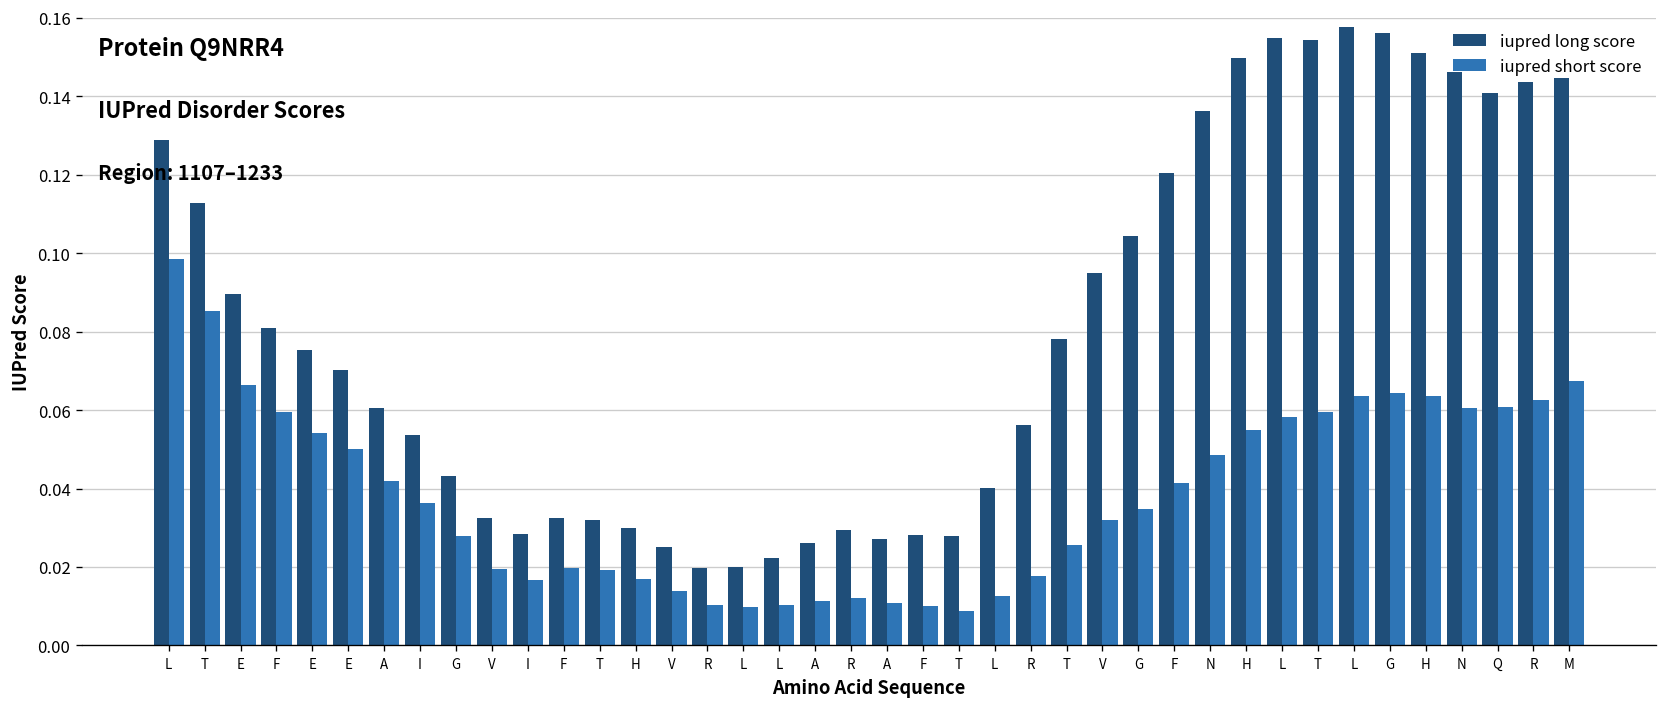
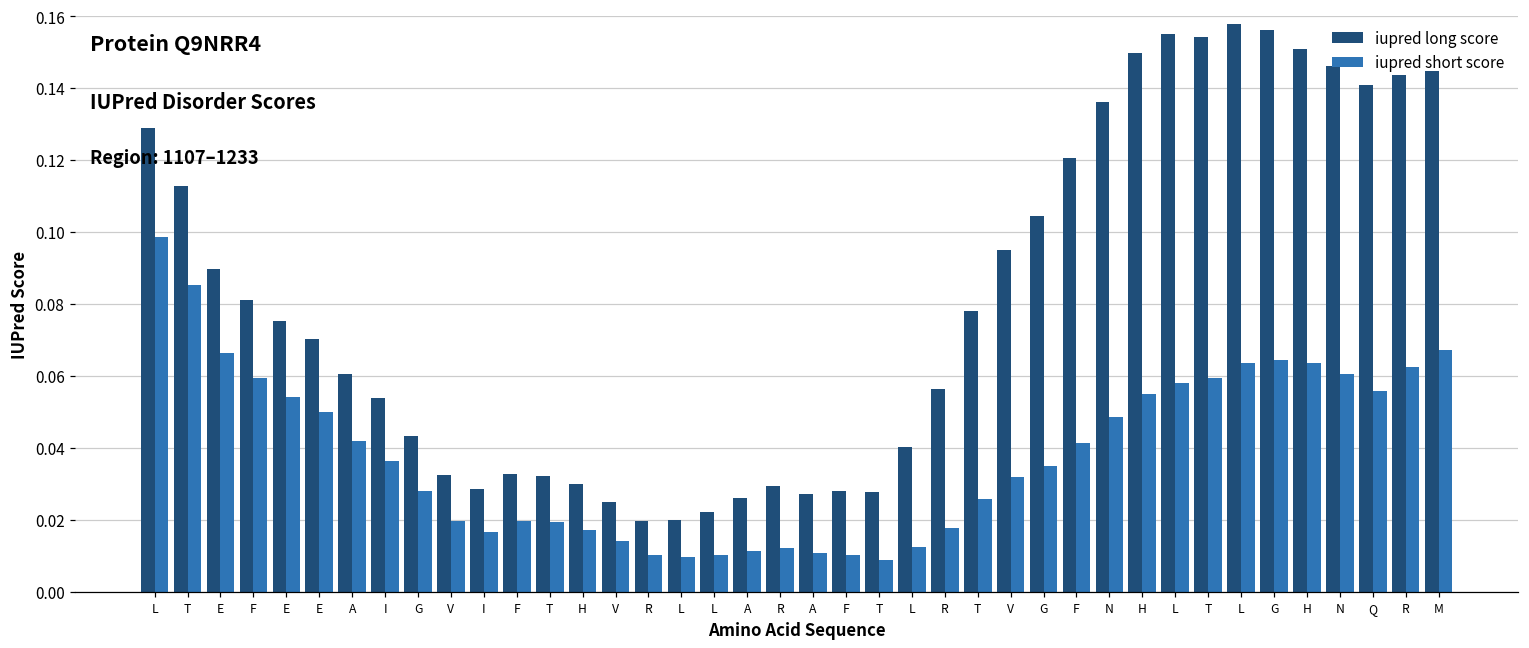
  {
    "iupred long score": {
      "Q": 0.141,
      "M": 0.145
    },
    "iupred short score": {
-     "Q": 0.061,
+     "Q": 0.056,
      "M": 0.067
    }
  }
